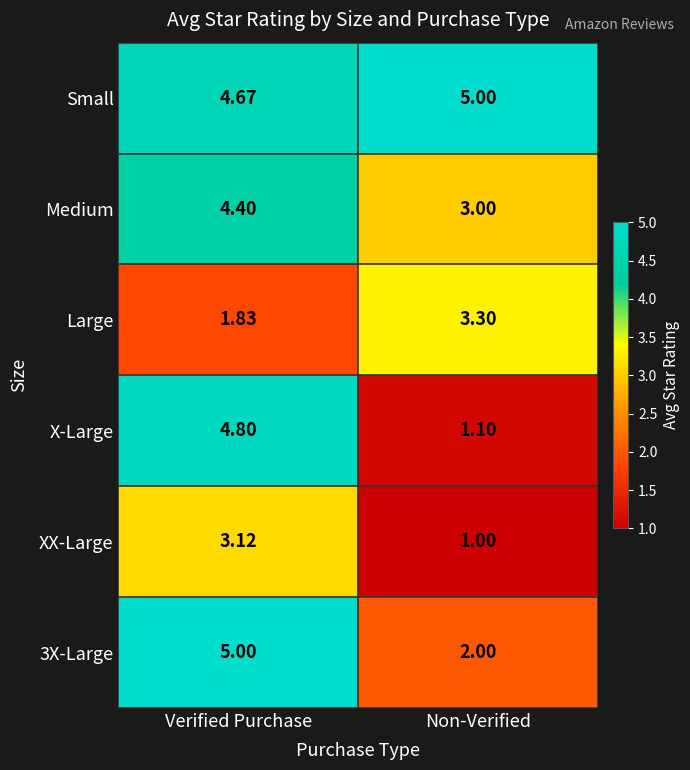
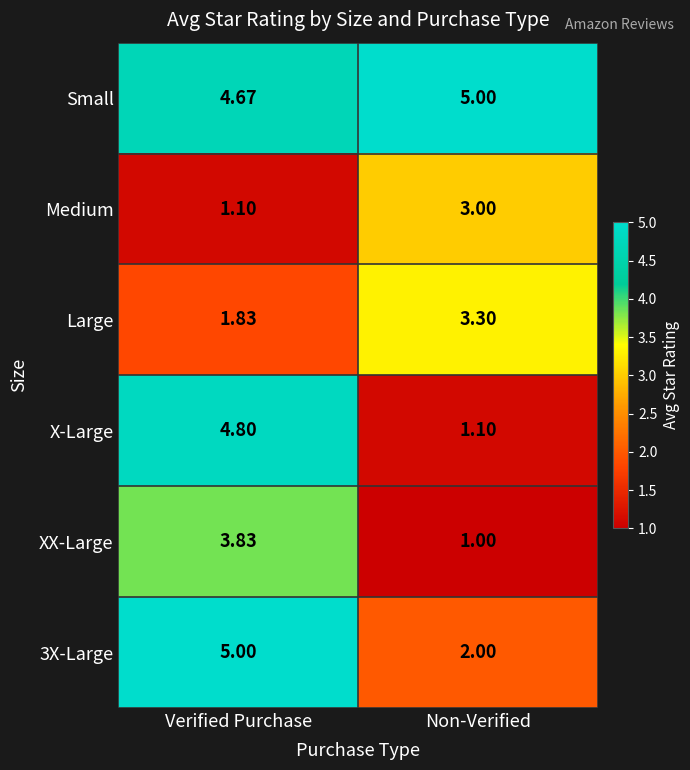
  {
    "Small": {
      "Verified Purchase": 4.67,
      "Non-Verified": 5.00
    },
    "Medium": {
-     "Verified Purchase": 4.40,
+     "Verified Purchase": 1.10,
      "Non-Verified": 3.00
    },
    "Large": {
      "Verified Purchase": 1.83,
      "Non-Verified": 3.30
    },
    "X-Large": {
      "Verified Purchase": 4.80,
      "Non-Verified": 1.10
    },
    "XX-Large": {
-     "Verified Purchase": 3.12,
+     "Verified Purchase": 3.83,
      "Non-Verified": 1.00
    },
    "3X-Large": {
      "Verified Purchase": 5.00,
      "Non-Verified": 2.00
    }
  }
